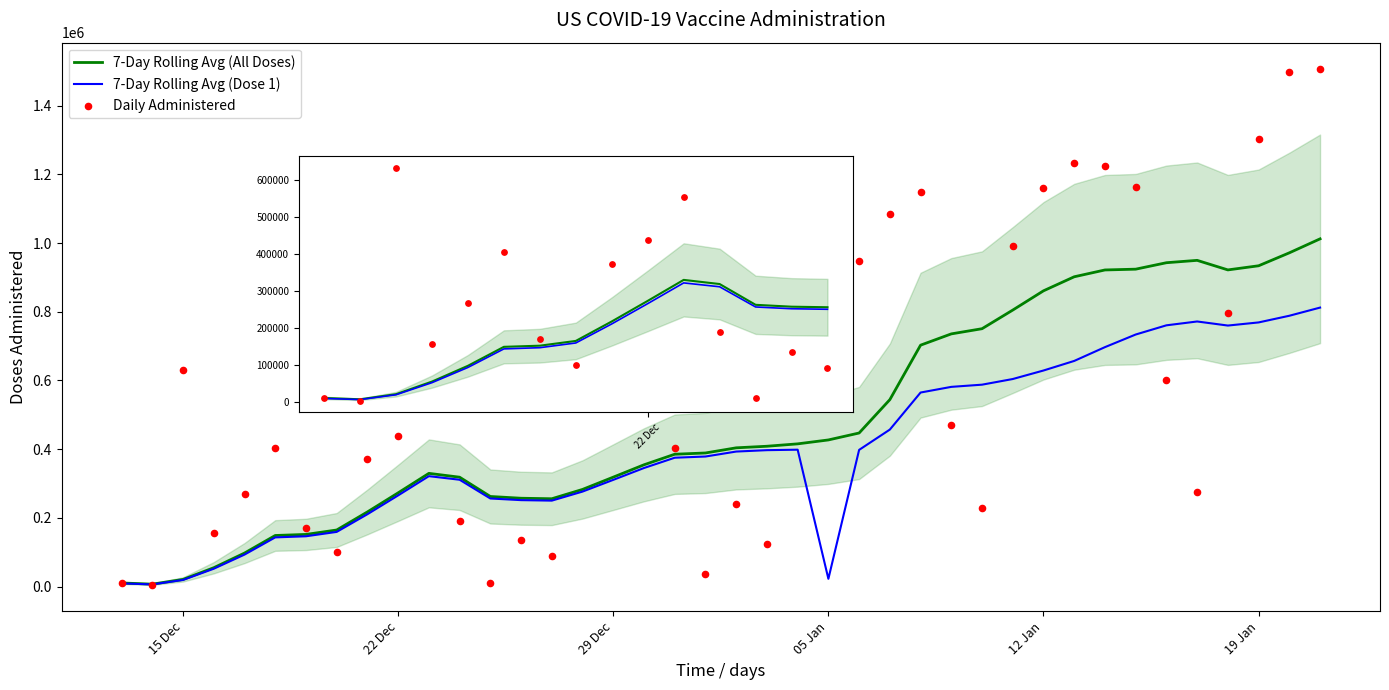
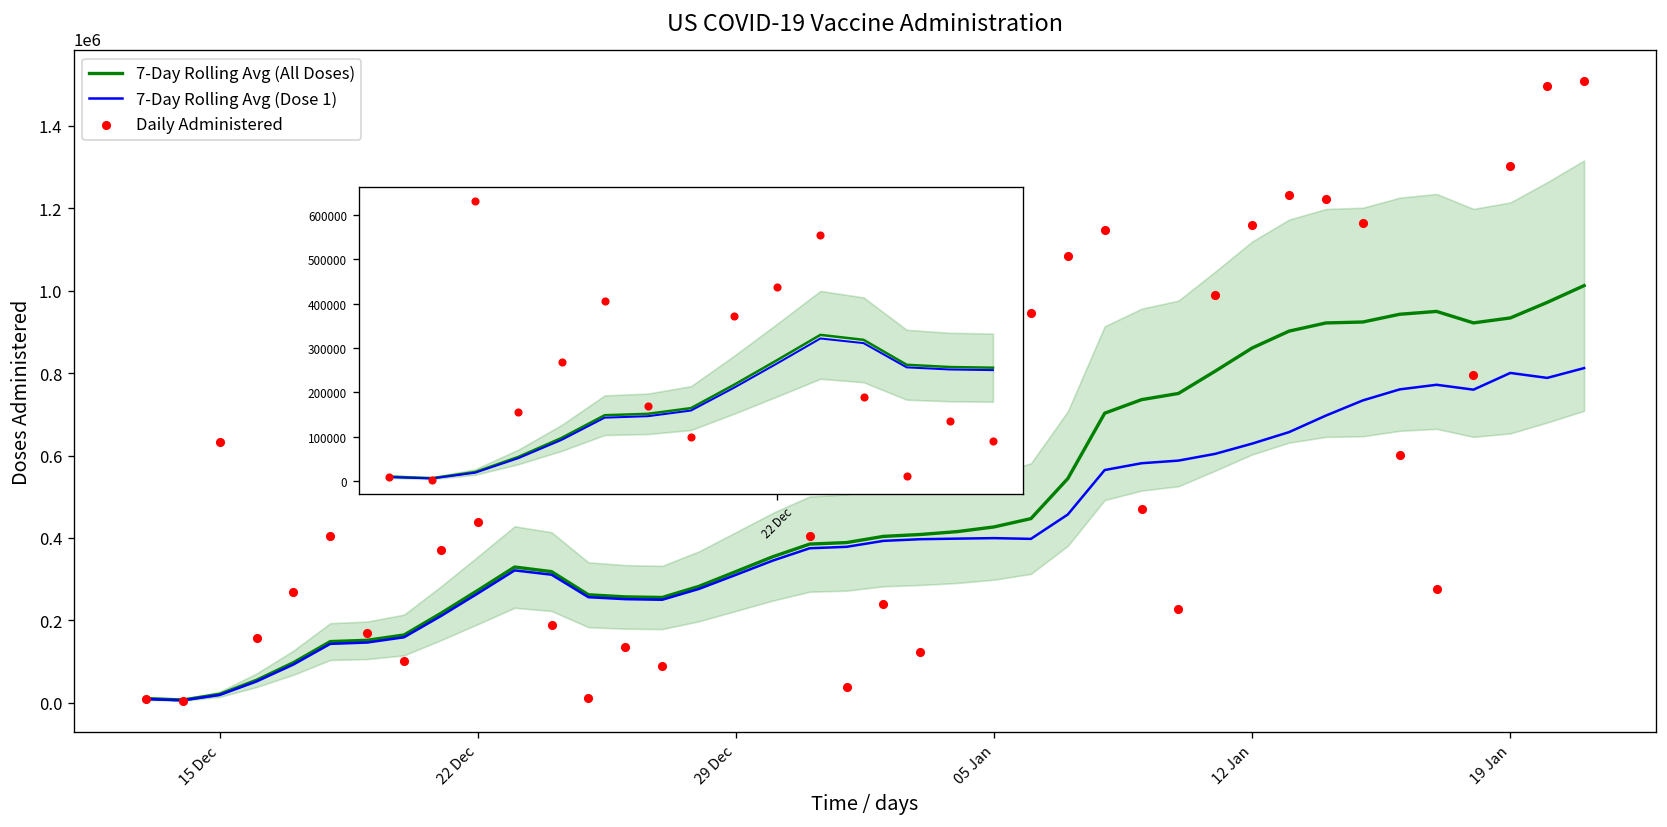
  {
    "7-Day Rolling Avg (Dose 1)": {
      "22 Dec": 270000,
      "29 Dec": 310000,
-     "05 Jan": 20000,
+     "05 Jan": 400000,
      "12 Jan": 630000,
-     "19 Jan": 770000
+     "19 Jan": 800000
    }
  }
